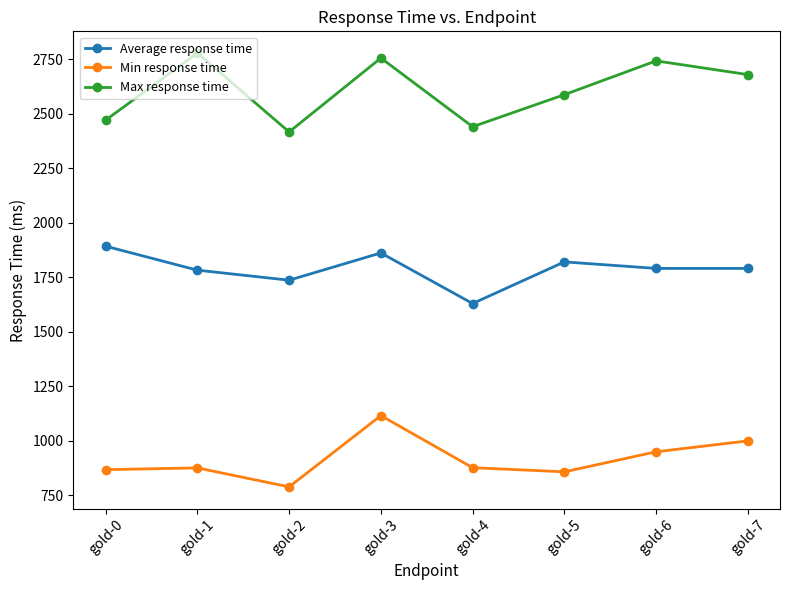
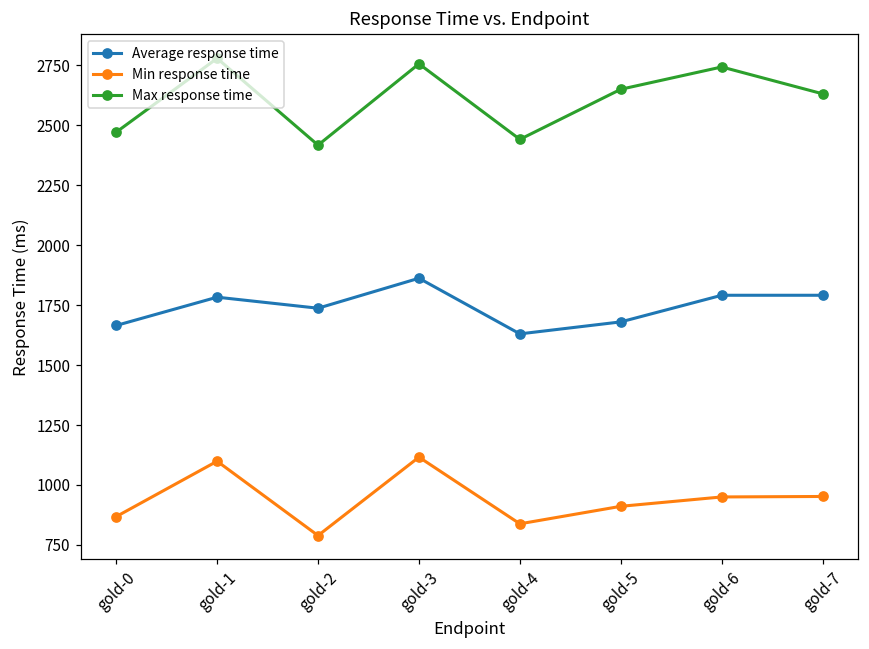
  {
    "Average response time": {
-     "gold-0": 1890,
+     "gold-0": 1670,
      "gold-1": 1780,
      "gold-2": 1740,
      "gold-3": 1860,
      "gold-4": 1630,
-     "gold-5": 1820,
+     "gold-5": 1680,
      "gold-6": 1790,
      "gold-7": 1790
    },
    "Min response time": {
      "gold-0": 870,
-     "gold-1": 880,
+     "gold-1": 1100,
      "gold-2": 790,
      "gold-3": 1120,
-     "gold-4": 880,
-     "gold-5": 860,
+     "gold-4": 840,
+     "gold-5": 910,
      "gold-6": 950,
-     "gold-7": 1000
+     "gold-7": 950
    },
    "Max response time": {
      "gold-0": 2470,
      "gold-2": 2420,
      "gold-3": 2760,
      "gold-4": 2440,
-     "gold-5": 2590,
+     "gold-5": 2650,
      "gold-6": 2740,
-     "gold-7": 2680
+     "gold-7": 2630
    }
  }
